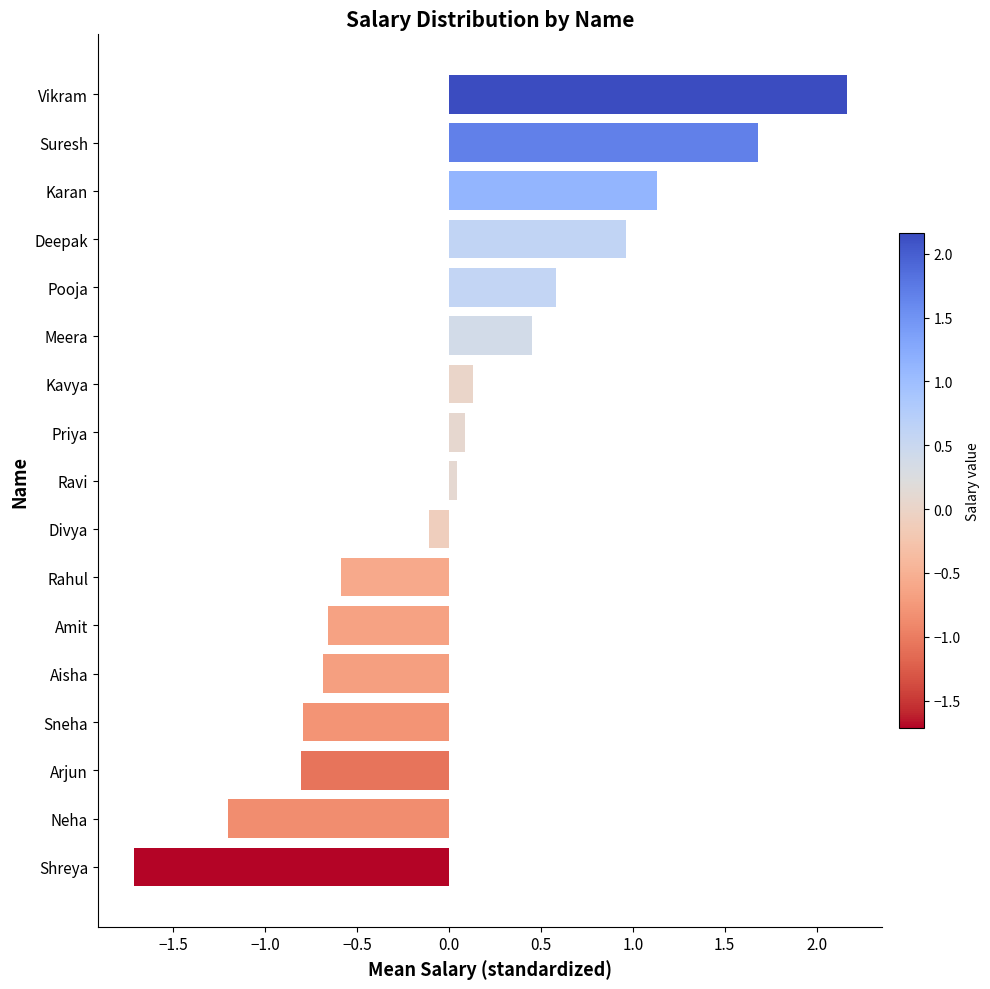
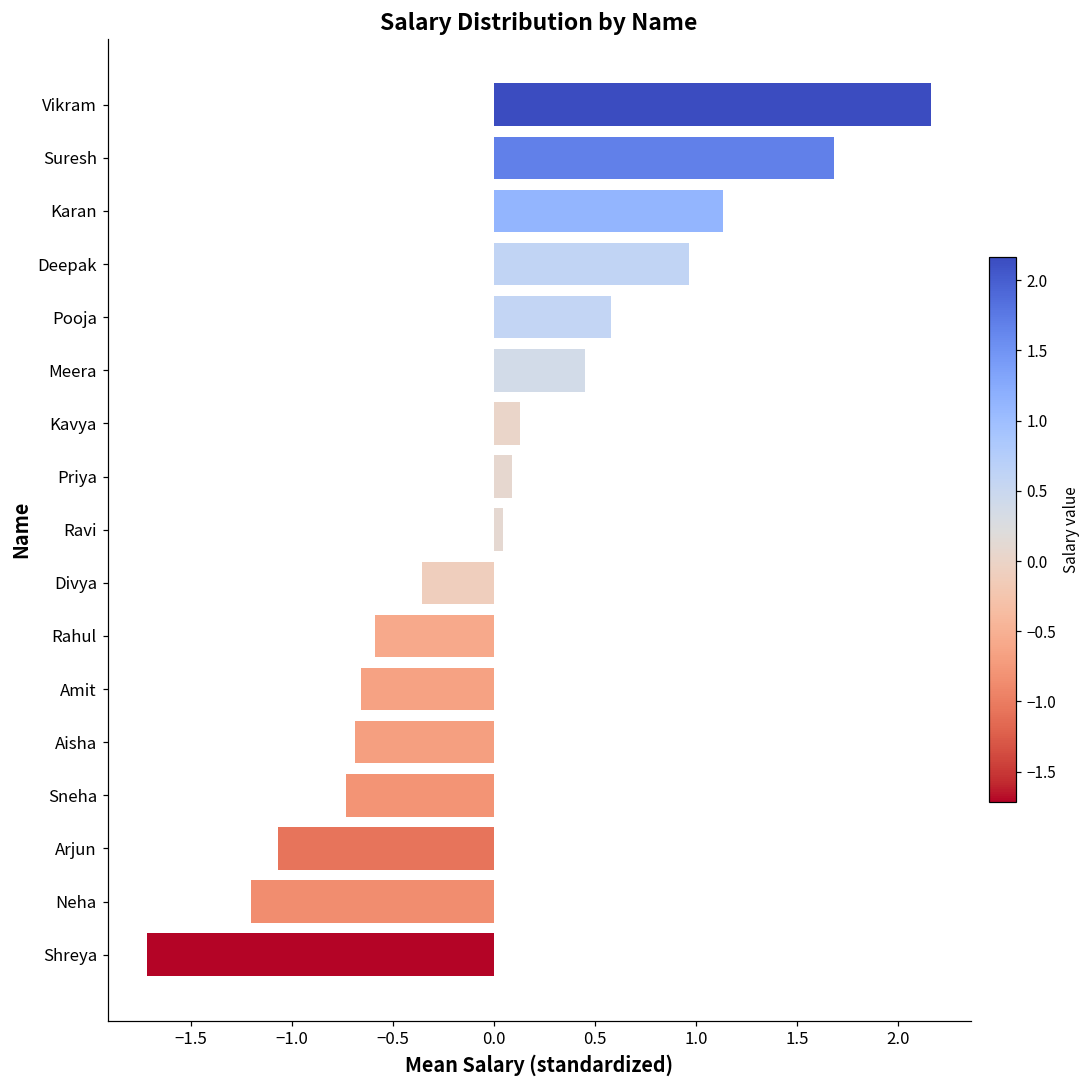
  {
    "Vikram": 2.16,
    "Suresh": 1.68,
    "Karan": 1.13,
    "Deepak": 0.96,
    "Pooja": 0.58,
    "Meera": 0.45,
    "Kavya": 0.13,
    "Priya": 0.09,
    "Ravi": 0.04,
-   "Divya": -0.11,
+   "Divya": -0.36,
    "Rahul": -0.59,
    "Amit": -0.66,
    "Aisha": -0.69,
-   "Sneha": -0.80,
-   "Arjun": -0.81,
+   "Sneha": -0.73,
+   "Arjun": -1.07,
    "Neha": -1.20,
    "Shreya": -1.72
  }
